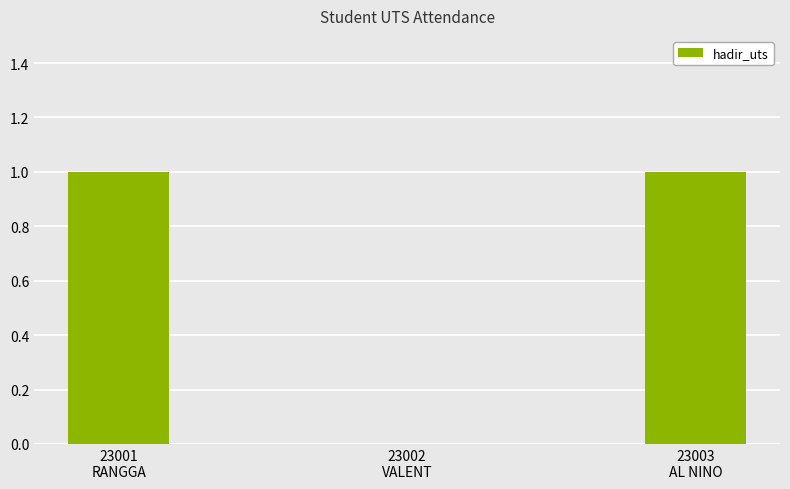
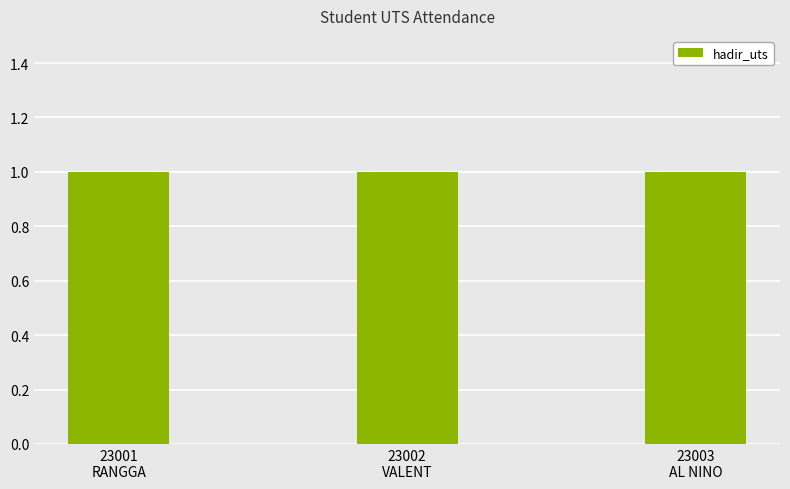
  {
    "23001 RANGGA": 1,
-   "23002 VALENT": 0,
+   "23002 VALENT": 1,
    "23003 AL NINO": 1
  }
